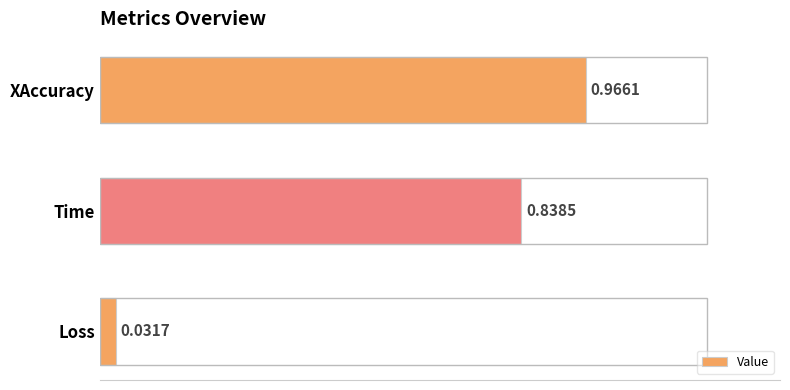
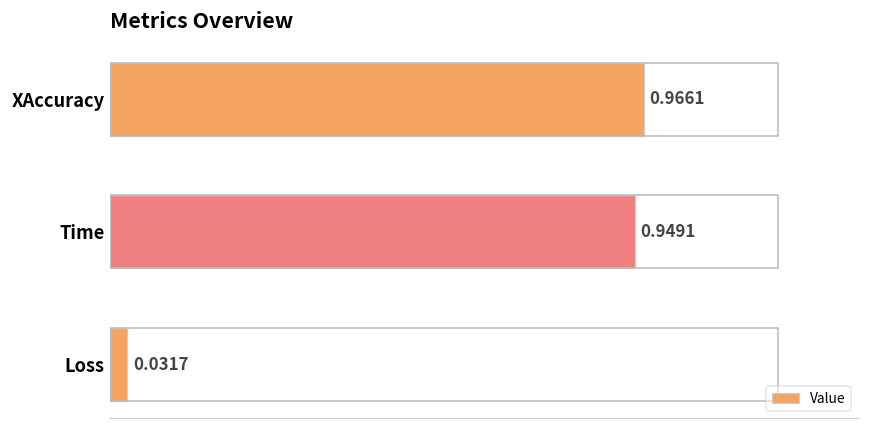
  {
    "XAccuracy": 0.9661,
-   "Time": 0.8385,
+   "Time": 0.9491,
    "Loss": 0.0317
  }
